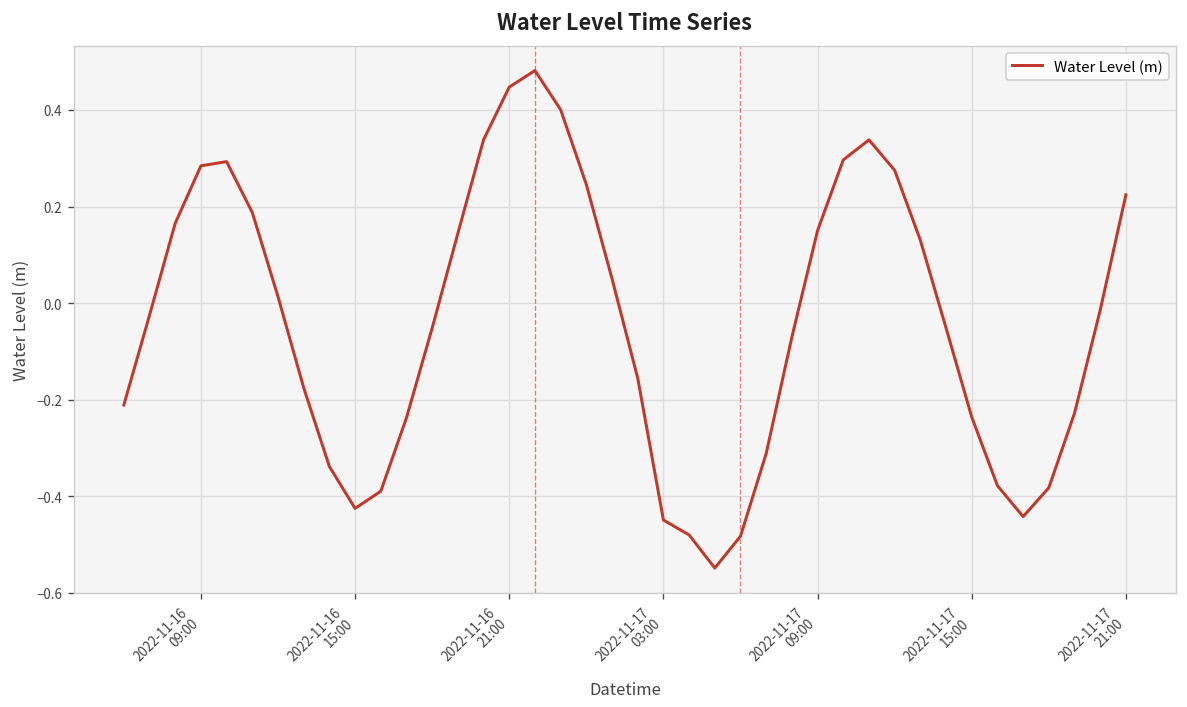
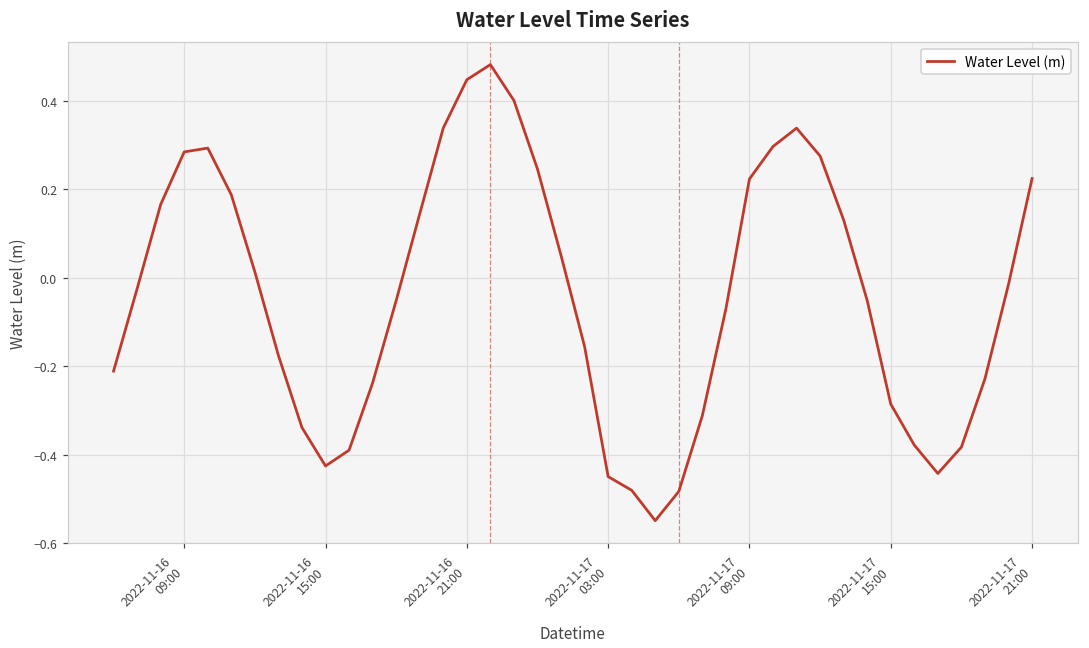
  {
    "2022-11-16 09:00": 0.28,
    "2022-11-16 15:00": -0.43,
    "2022-11-16 21:00": 0.45,
    "2022-11-17 03:00": -0.45,
-   "2022-11-17 09:00": 0.15,
-   "2022-11-17 15:00": -0.24,
+   "2022-11-17 09:00": 0.22,
+   "2022-11-17 15:00": -0.29,
    "2022-11-17 21:00": 0.22
  }
